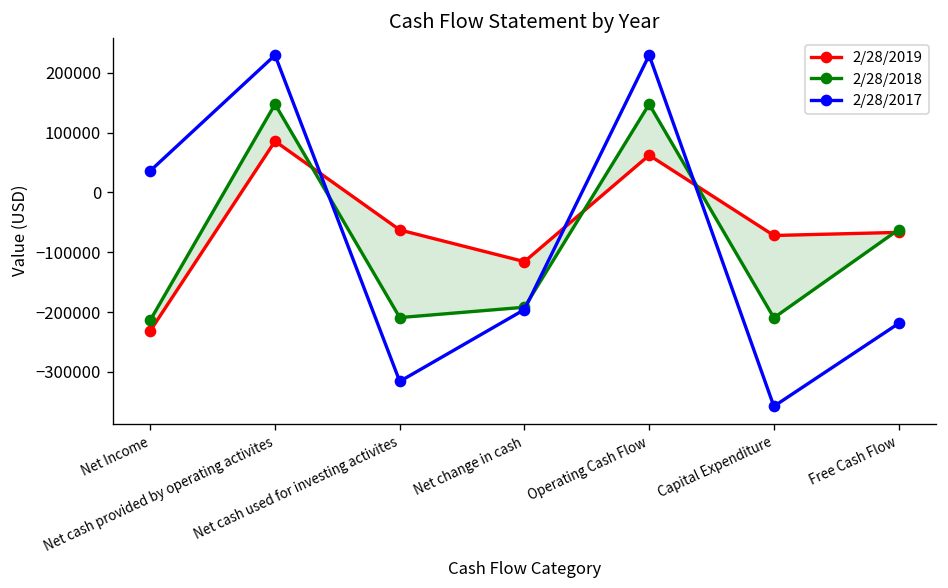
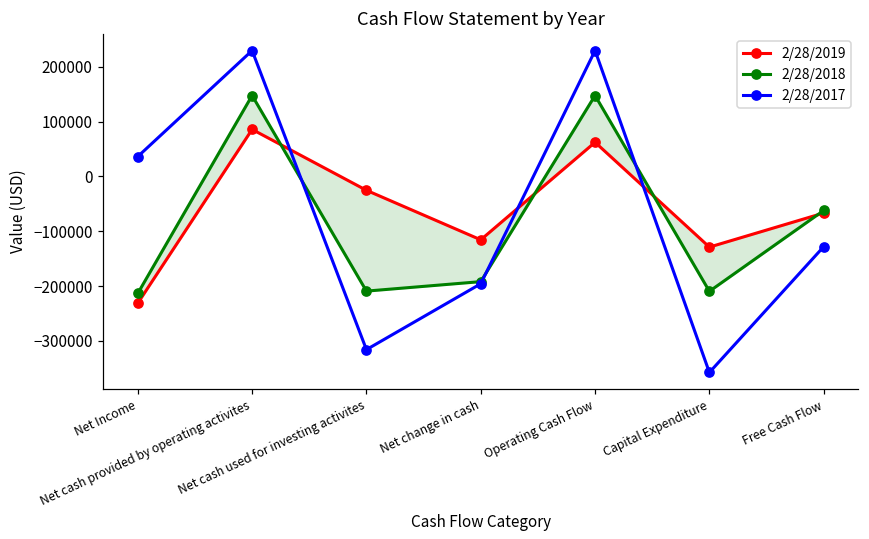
  {
    "2/28/2019": {
      "Net Income": -230000,
      "Net cash provided by operating activites": 90000,
-     "Net cash used for investing activites": -60000,
+     "Net cash used for investing activites": -30000,
      "Operating Cash Flow": 60000,
-     "Capital Expenditure": -70000
+     "Capital Expenditure": -130000
    },
    "2/28/2017": {
      "Net Income": 40000,
      "Net cash provided by operating activites": 230000,
      "Net cash used for investing activites": -320000,
      "Operating Cash Flow": 230000,
      "Capital Expenditure": -360000,
-     "Free Cash Flow": -220000
+     "Free Cash Flow": -130000
    }
  }
